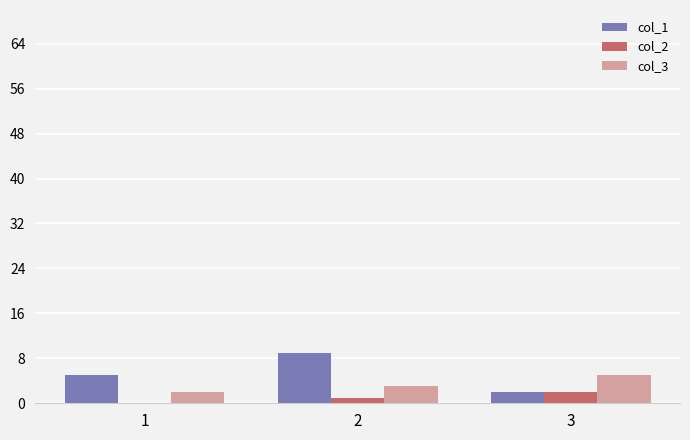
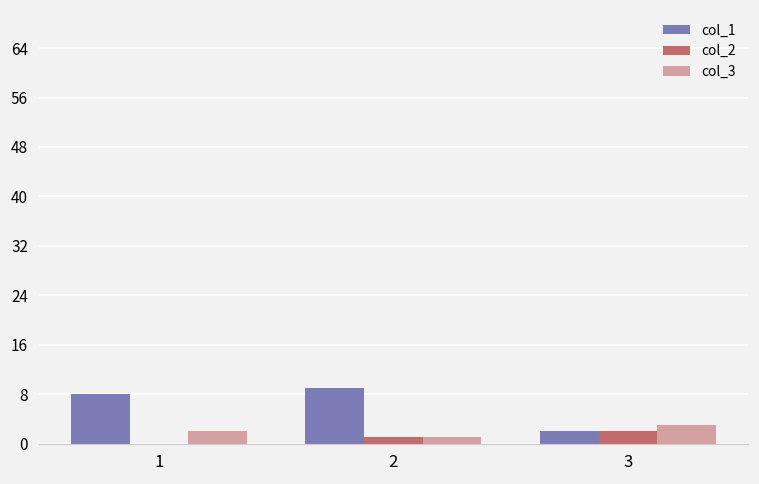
  {
    "col_1": {
-     "1": 5,
+     "1": 8,
      "2": 9,
      "3": 2
    },
    "col_2": {
      "1": 0,
      "2": 1,
      "3": 2
    },
    "col_3": {
      "1": 2,
-     "2": 3,
-     "3": 5
+     "2": 1,
+     "3": 3
    }
  }
